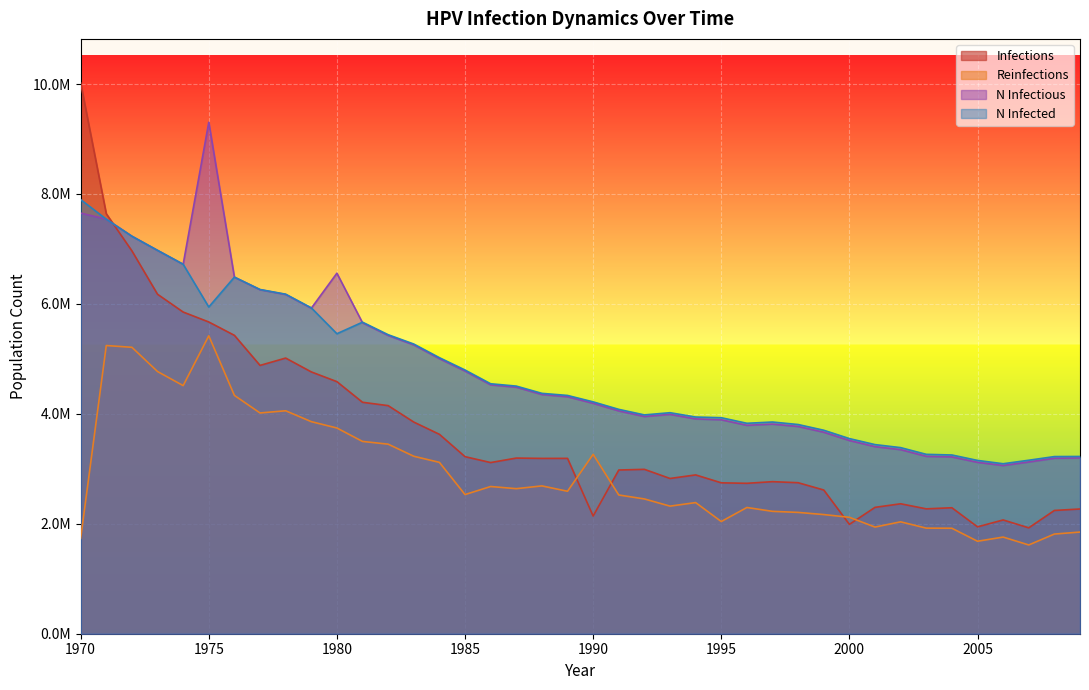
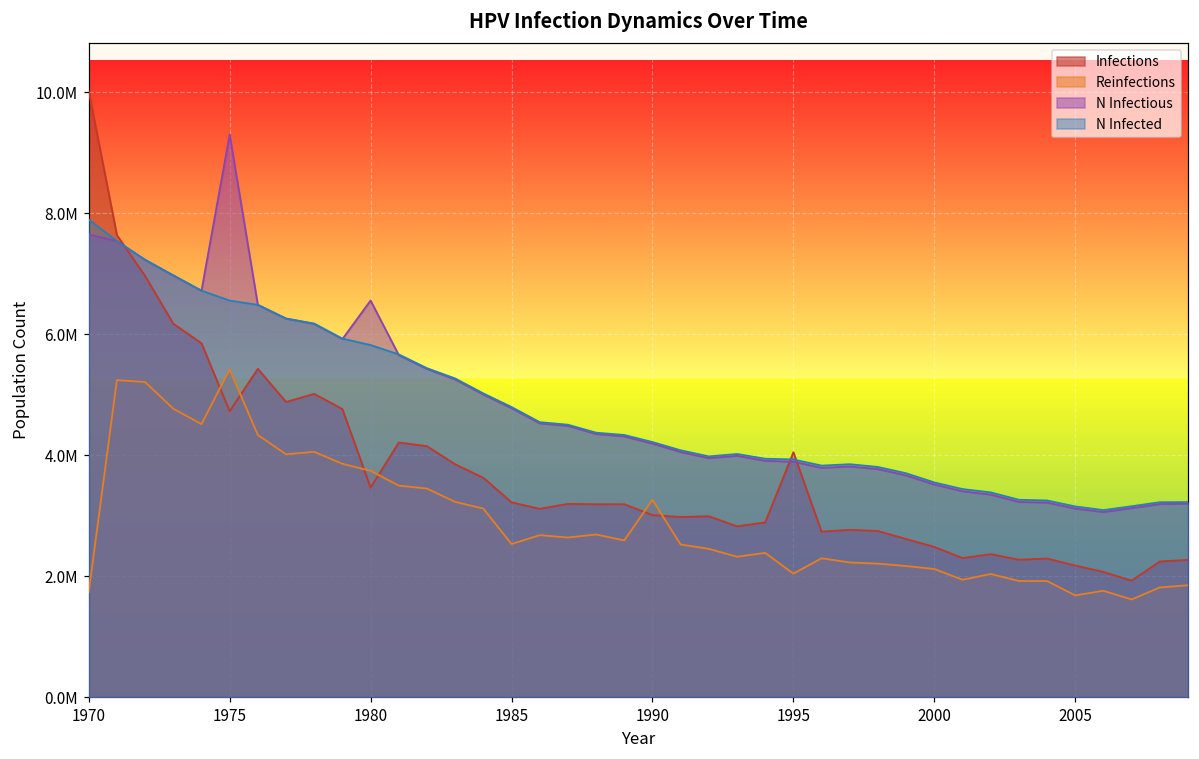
  {
    "Infections": {
      "1970": 10000000,
-     "1975": 5700000,
-     "1980": 4600000,
+     "1975": 4700000,
+     "1980": 3500000,
      "1985": 3200000,
-     "1990": 2100000,
-     "1995": 2700000,
-     "2000": 2000000,
-     "2005": 1900000
+     "1990": 3000000,
+     "1995": 4000000,
+     "2000": 2500000,
+     "2005": 2200000
    },
    "Reinfections": {
      "1970": 1700000,
      "1975": 5400000,
      "1980": 3700000,
      "1985": 2500000,
      "1990": 3300000,
      "1995": 2000000,
      "2000": 2100000,
      "2005": 1700000
    },
    "N Infectious": {
      "1970": 7700000,
      "1975": 9300000,
      "1980": 6600000
    },
    "N Infected": {
      "1970": 7900000,
-     "1975": 5900000,
-     "1980": 5500000
+     "1975": 6600000,
+     "1980": 5800000
    }
  }
